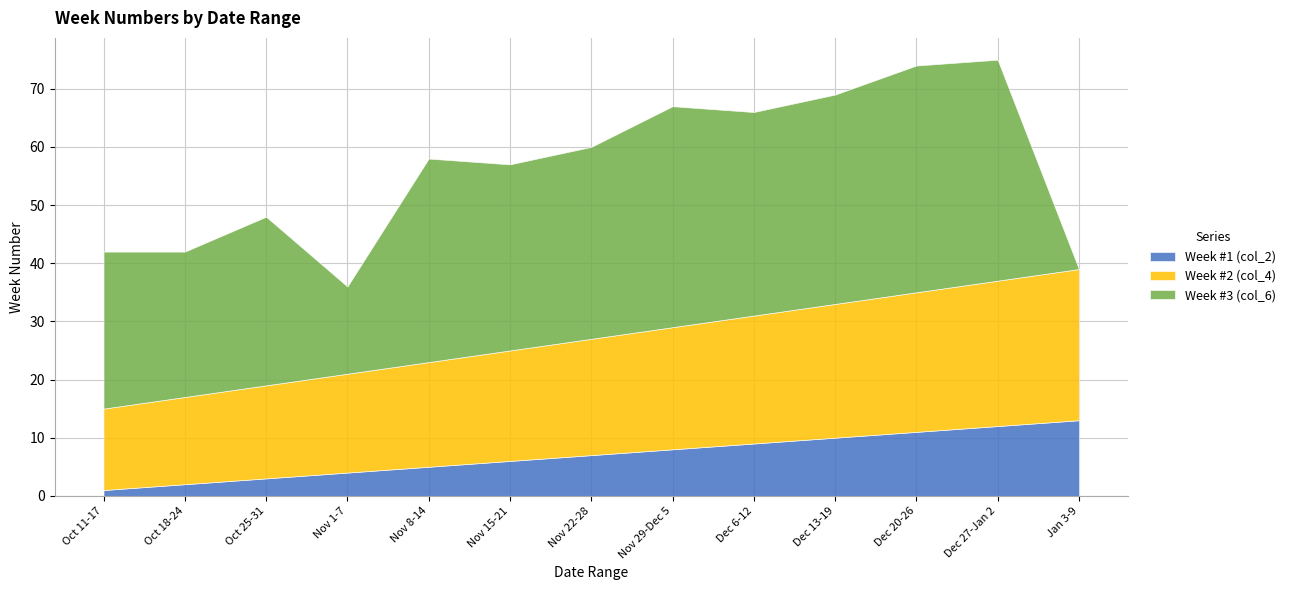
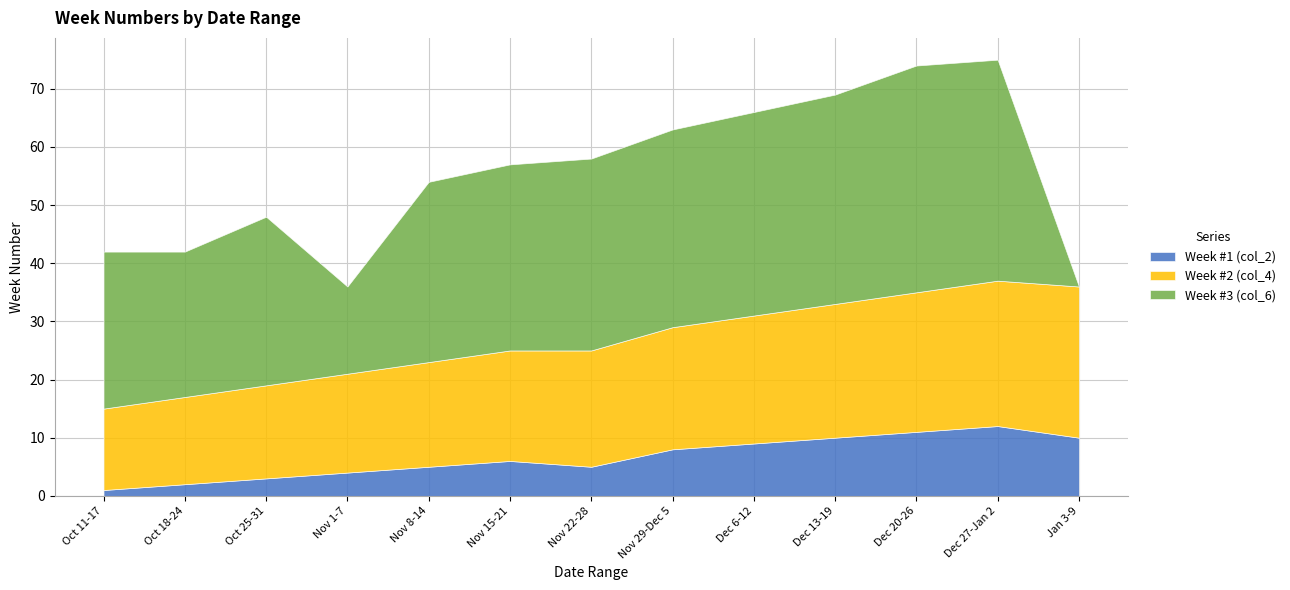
  {
    "Week #1 (col_2)": {
      "Oct 11-17": 1,
      "Oct 18-24": 2,
      "Oct 25-31": 3,
      "Nov 1-7": 4,
      "Nov 8-14": 5,
      "Nov 15-21": 6,
-     "Nov 22-28": 7,
+     "Nov 22-28": 5,
      "Nov 29-Dec 5": 8,
      "Dec 6-12": 9,
      "Dec 13-19": 10,
      "Dec 20-26": 11,
      "Dec 27-Jan 2": 12,
-     "Jan 3-9": 13
+     "Jan 3-9": 10
    },
    "Week #2 (col_4)": {
      "Oct 11-17": 14,
      "Oct 18-24": 15,
      "Oct 25-31": 16,
      "Nov 1-7": 17,
      "Nov 8-14": 18,
      "Nov 15-21": 19,
      "Nov 22-28": 20,
      "Nov 29-Dec 5": 21,
      "Dec 6-12": 22,
      "Dec 13-19": 23,
      "Dec 20-26": 24,
      "Dec 27-Jan 2": 25
    },
    "Week #3 (col_6)": {
      "Oct 11-17": 27,
      "Oct 18-24": 25,
      "Oct 25-31": 29,
      "Nov 1-7": 15,
-     "Nov 8-14": 35,
+     "Nov 8-14": 31,
      "Nov 15-21": 32,
      "Nov 22-28": 33,
-     "Nov 29-Dec 5": 38,
+     "Nov 29-Dec 5": 34,
      "Dec 6-12": 35,
      "Dec 13-19": 36,
      "Dec 20-26": 39,
      "Dec 27-Jan 2": 38
    }
  }
